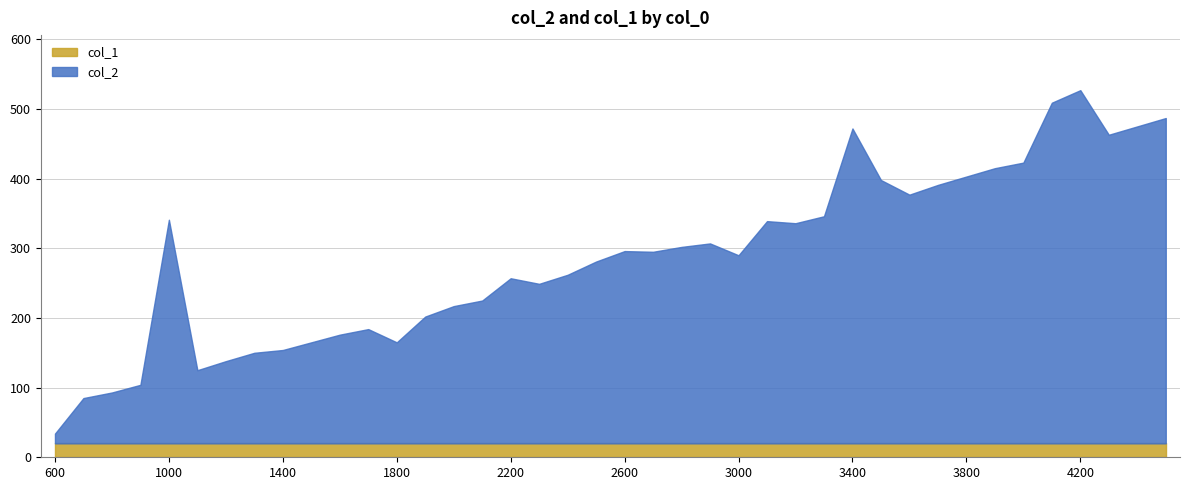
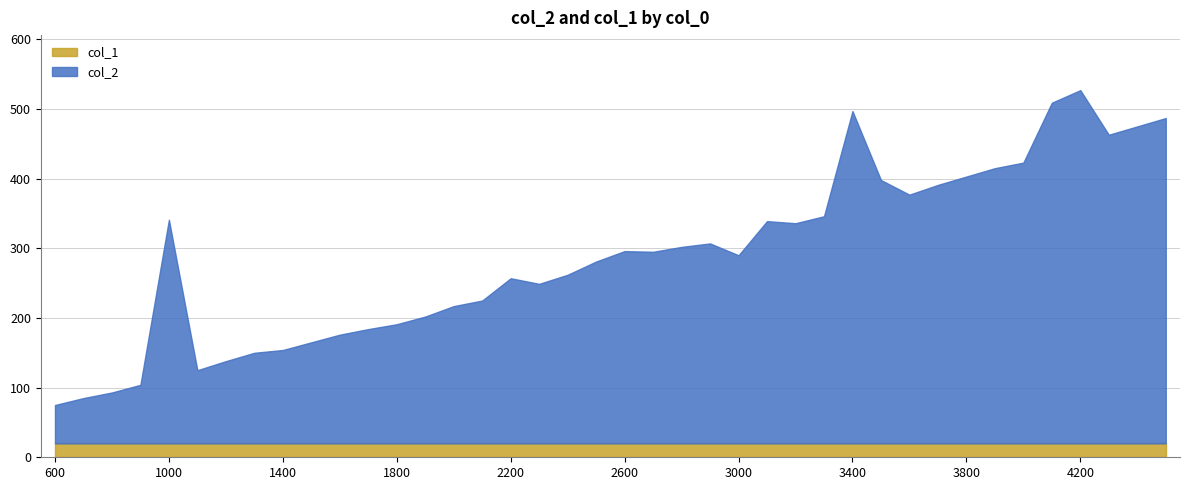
  {
    "col_2": {
-     "600": 10,
+     "600": 60,
      "1000": 320,
      "1400": 130,
-     "1800": 150,
+     "1800": 170,
      "2200": 240,
      "2600": 280,
      "3000": 270,
-     "3400": 450,
+     "3400": 480,
      "3800": 380,
      "4200": 510
    }
  }
